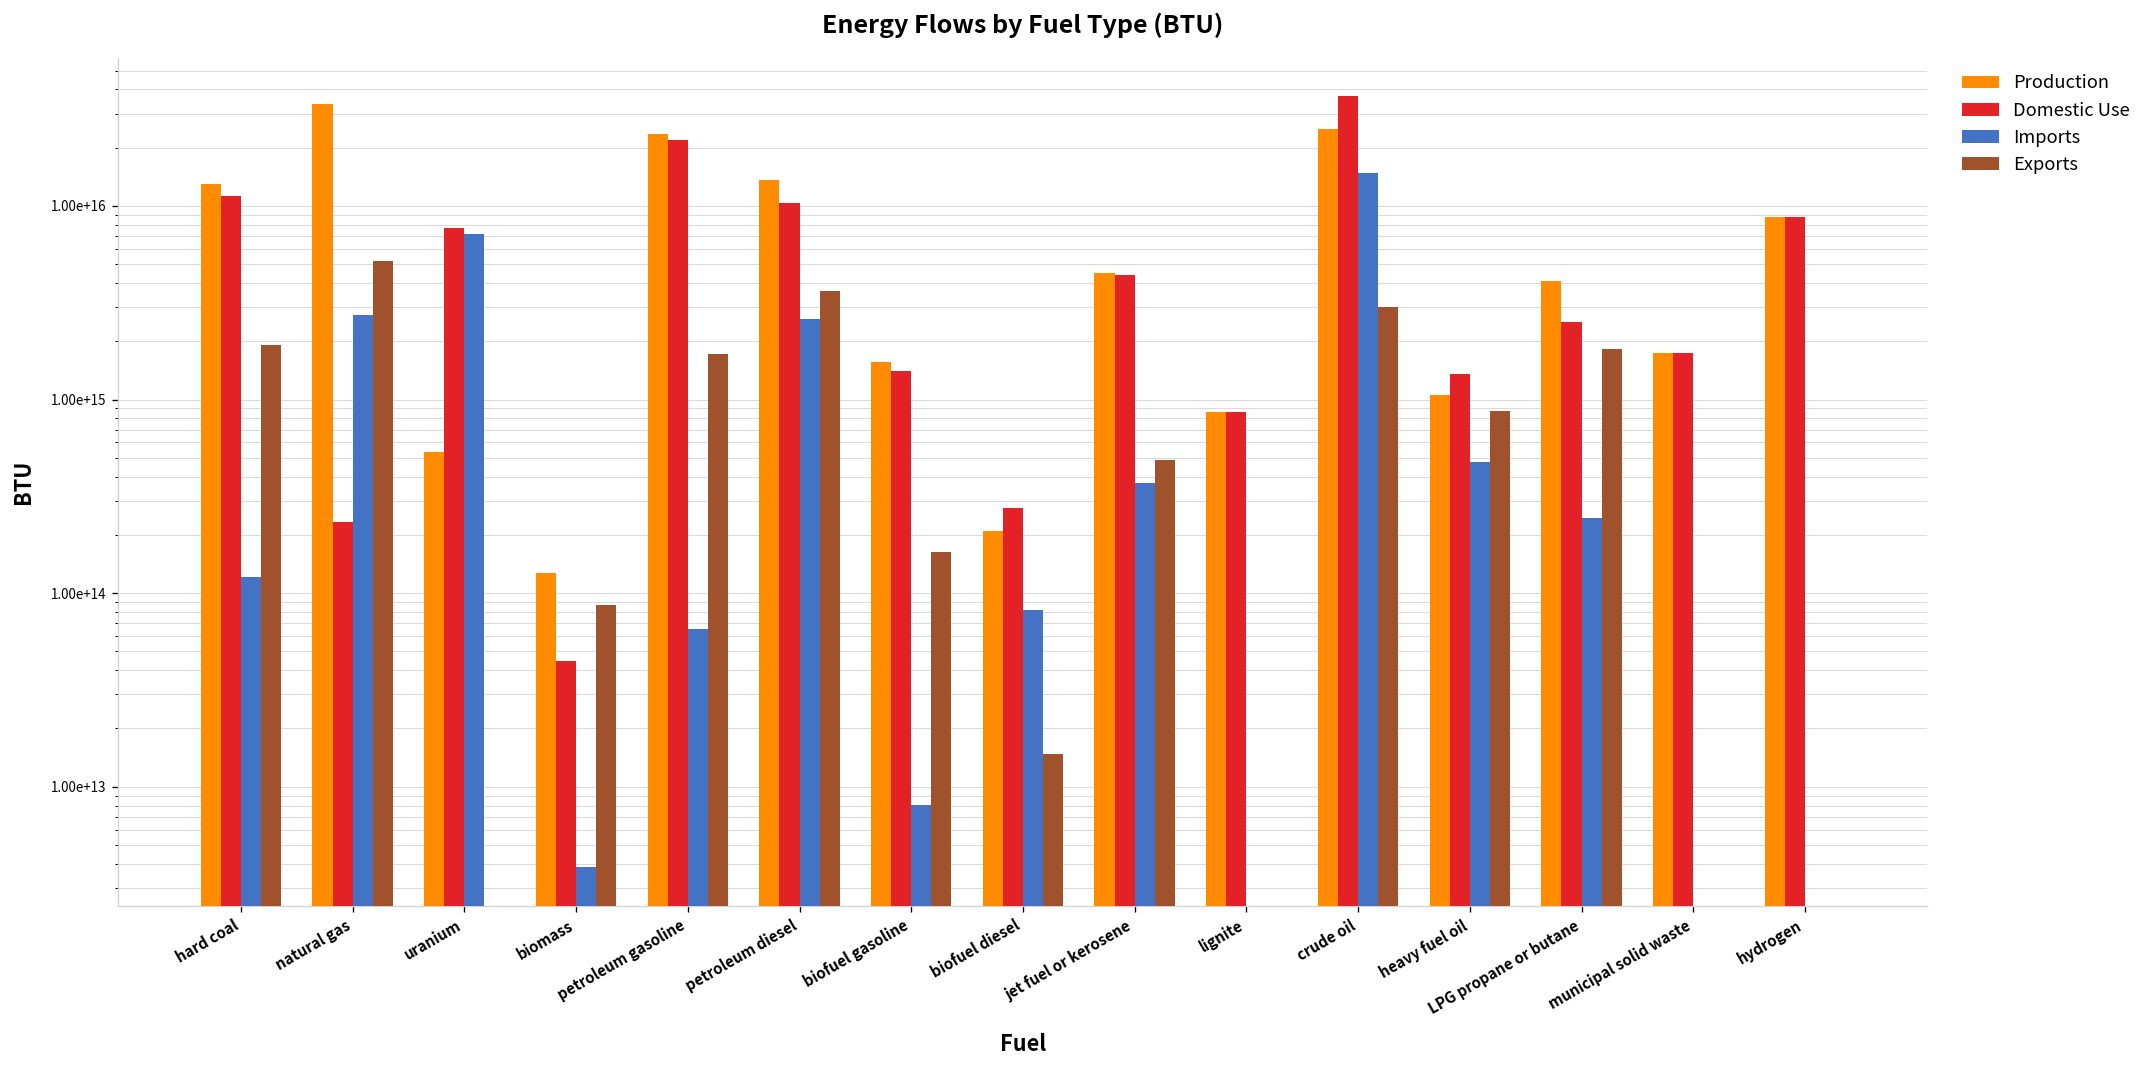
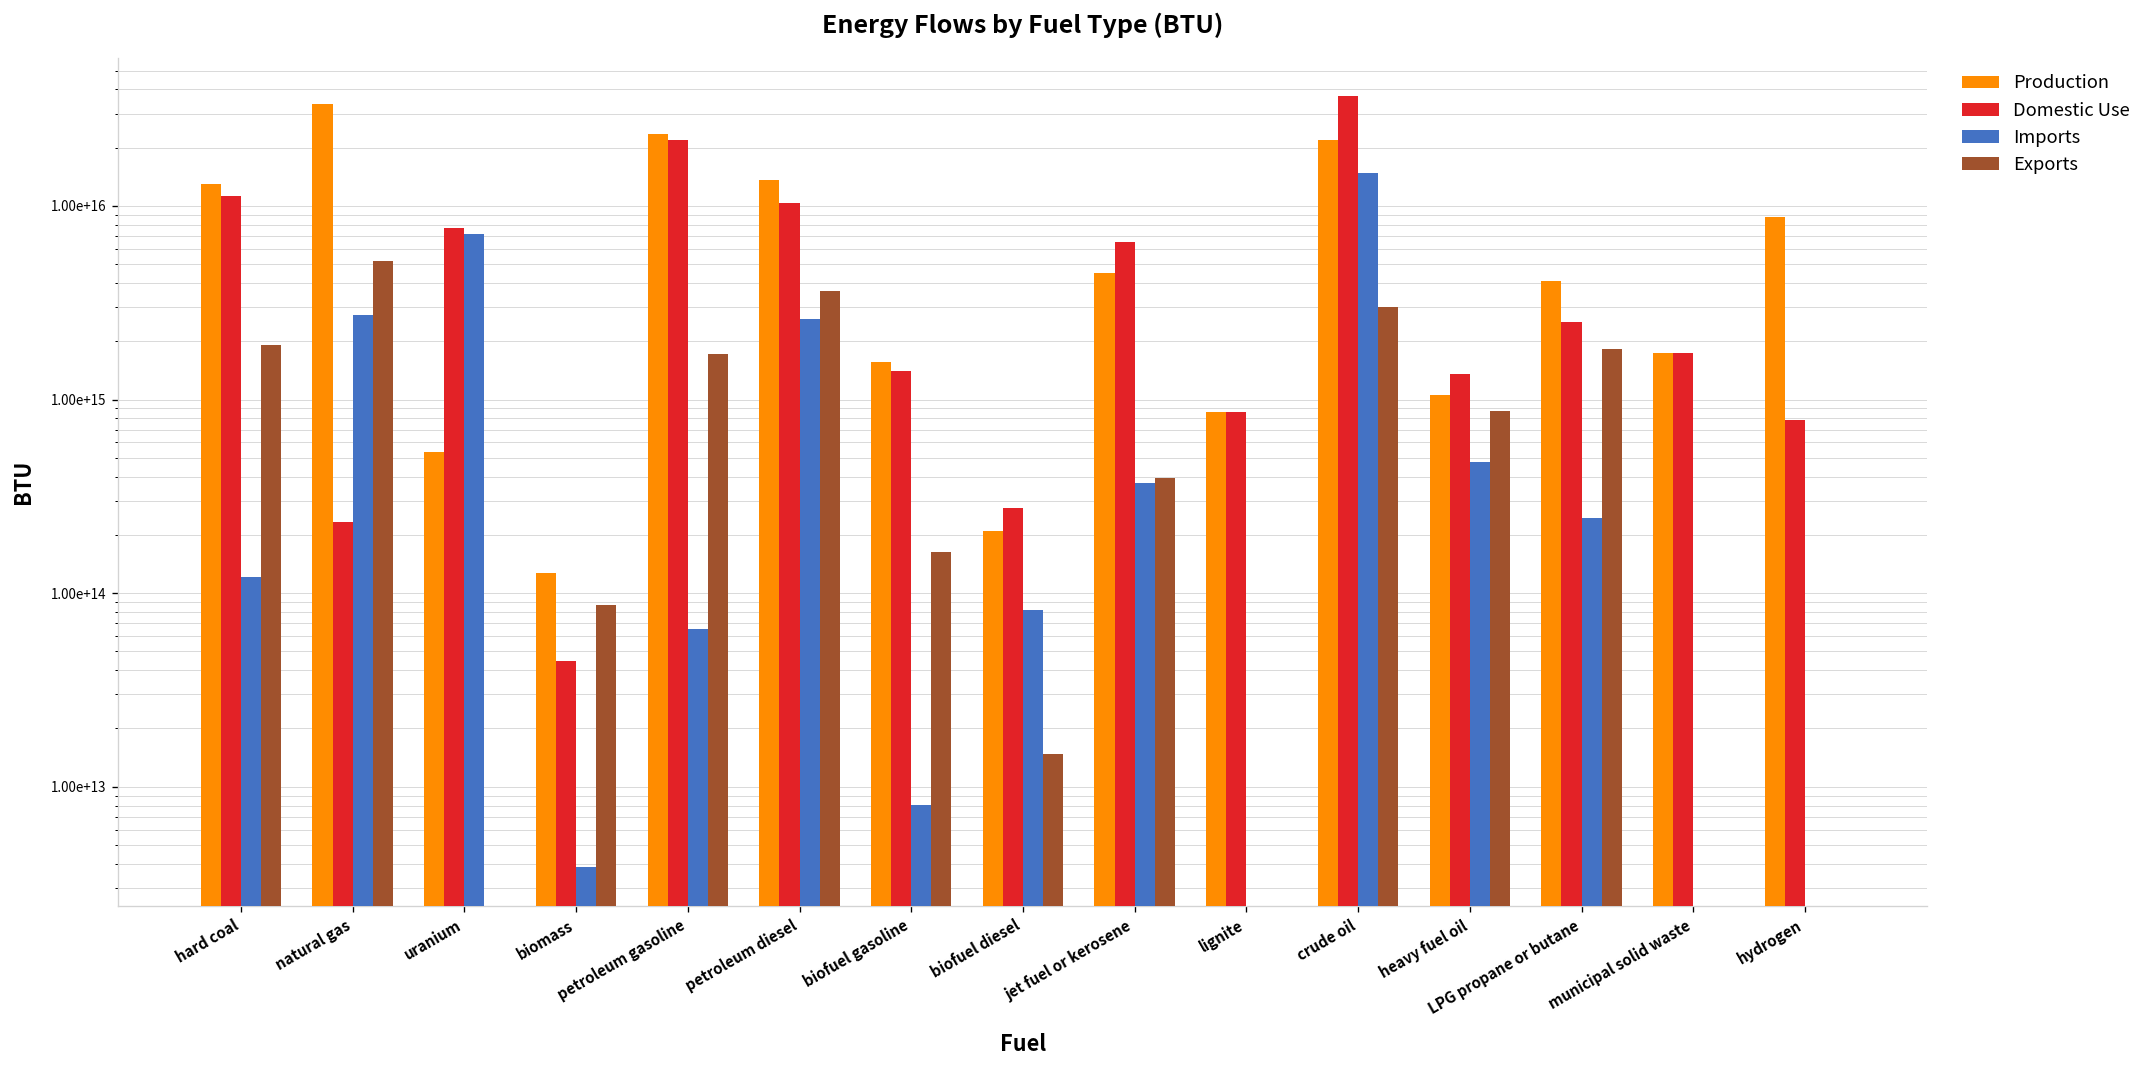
  {
    "Production": {
      "hard coal": 13000000000000000,
      "natural gas": 33000000000000000,
      "uranium": 530000000000000,
      "biomass": 130000000000000,
      "petroleum gasoline": 23000000000000000,
      "petroleum diesel": 14000000000000000,
      "biofuel gasoline": 1600000000000000,
      "biofuel diesel": 210000000000000,
      "jet fuel or kerosene": 4500000000000000,
      "lignite": 900000000000000,
-     "crude oil": 25000000000000000,
+     "crude oil": 22000000000000000,
      "heavy fuel oil": 1100000000000000,
      "LPG propane or butane": 4100000000000000,
      "municipal solid waste": 1700000000000000,
      "hydrogen": 9000000000000000
    },
    "Domestic Use": {
      "hard coal": 11000000000000000,
      "natural gas": 230000000000000,
      "uranium": 8000000000000000,
      "biomass": 44000000000000,
      "petroleum gasoline": 22000000000000000,
      "petroleum diesel": 10000000000000000,
      "biofuel gasoline": 1400000000000000,
      "biofuel diesel": 280000000000000,
-     "jet fuel or kerosene": 4400000000000000,
+     "jet fuel or kerosene": 6500000000000000,
      "lignite": 900000000000000,
      "crude oil": 37000000000000000,
      "heavy fuel oil": 1400000000000000,
      "LPG propane or butane": 2500000000000000,
      "municipal solid waste": 1700000000000000,
-     "hydrogen": 9000000000000000
+     "hydrogen": 800000000000000
    },
    "Imports": {
      "hard coal": 120000000000000,
      "natural gas": 2700000000000000,
      "uranium": 7000000000000000,
      "biomass": 3800000000000,
      "petroleum gasoline": 65000000000000,
      "petroleum diesel": 2600000000000000,
      "biofuel gasoline": 8000000000000,
      "biofuel diesel": 80000000000000,
      "jet fuel or kerosene": 370000000000000,
      "crude oil": 15000000000000000,
      "heavy fuel oil": 480000000000000,
      "LPG propane or butane": 240000000000000
    },
    "Exports": {
      "hard coal": 1900000000000000,
      "natural gas": 5200000000000000,
      "biomass": 90000000000000,
      "petroleum gasoline": 1700000000000000,
      "petroleum diesel": 3600000000000000,
      "biofuel gasoline": 160000000000000,
      "biofuel diesel": 15000000000000,
-     "jet fuel or kerosene": 490000000000000,
+     "jet fuel or kerosene": 390000000000000,
      "crude oil": 3000000000000000,
      "heavy fuel oil": 900000000000000,
      "LPG propane or butane": 1800000000000000
    }
  }
